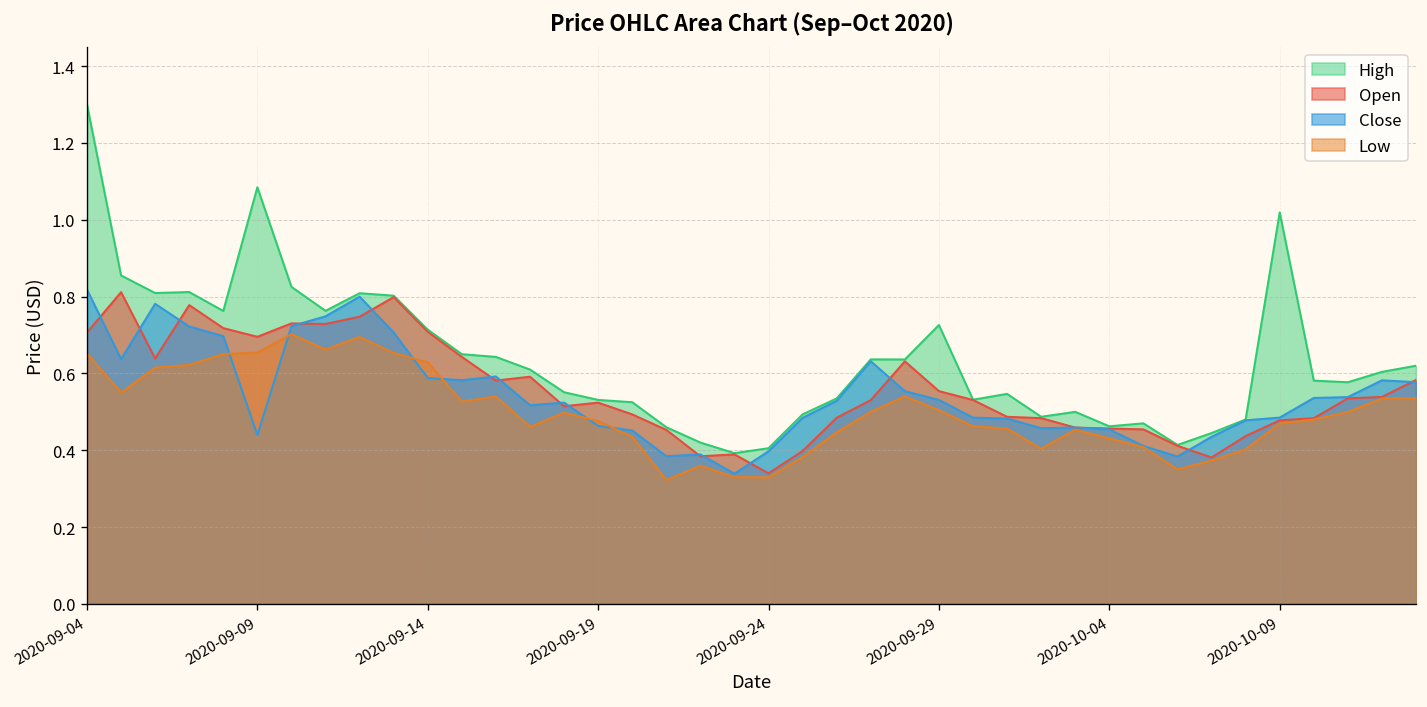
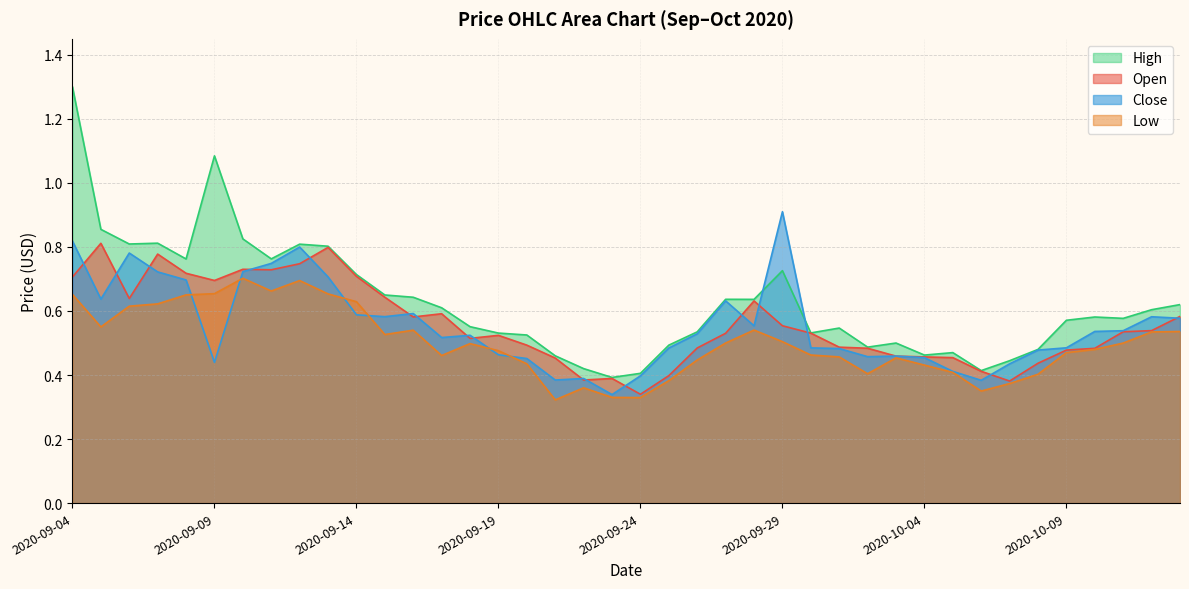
  {
    "High": {
      "2020-09-04": 1.30,
      "2020-09-09": 1.08,
      "2020-09-24": 0.41,
      "2020-09-29": 0.73,
-     "2020-10-09": 1.02
+     "2020-10-09": 0.57
    },
    "Close": {
      "2020-09-04": 0.82,
      "2020-09-09": 0.44,
      "2020-09-14": 0.59,
      "2020-09-19": 0.46,
      "2020-09-24": 0.40,
-     "2020-09-29": 0.53
+     "2020-09-29": 0.91
    }
  }
